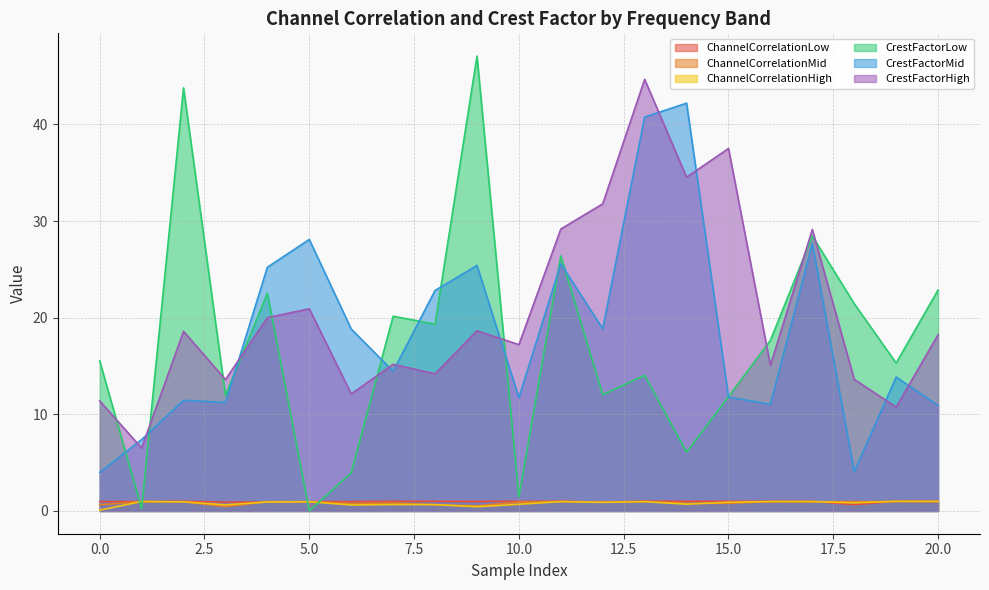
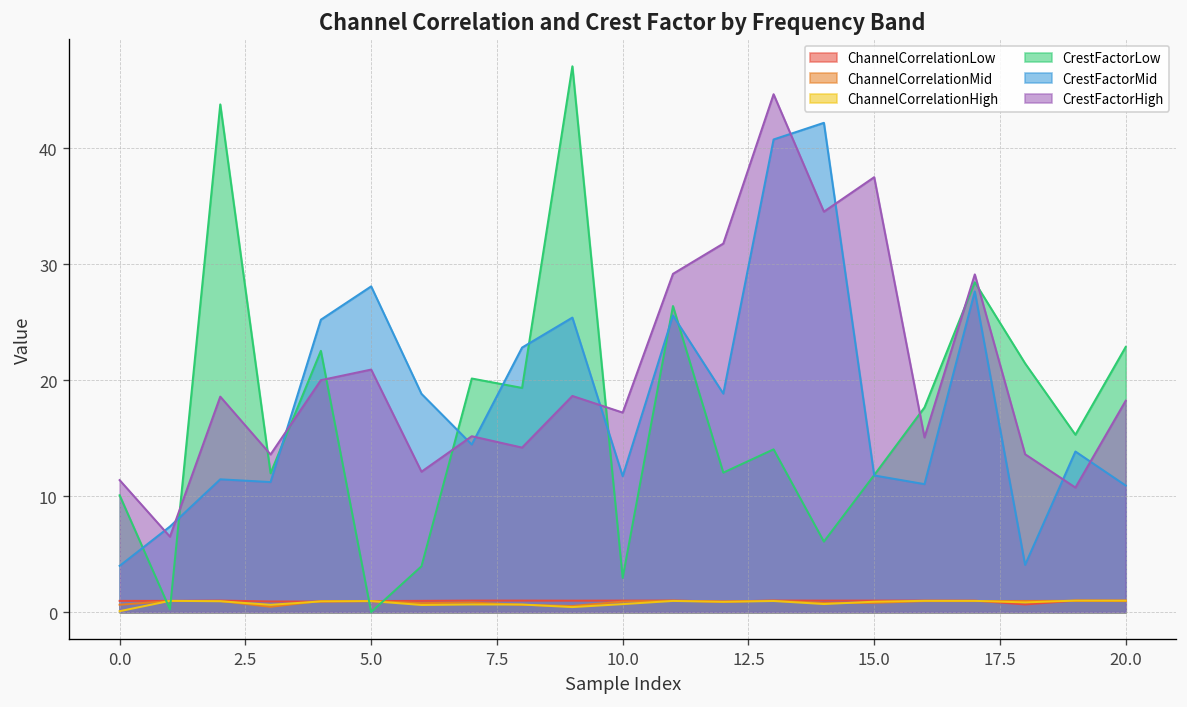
  {
    "ChannelCorrelationHigh": {
      "0.0": 0
    },
    "CrestFactorLow": {
-     "0.0": 16,
+     "0.0": 10,
      "5.0": 0,
-     "10.0": 1,
+     "10.0": 3,
      "20.0": 23
    },
    "CrestFactorMid": {
      "0.0": 4,
      "5.0": 28,
      "10.0": 12,
      "20.0": 11
    },
    "CrestFactorHigh": {
      "0.0": 11,
      "5.0": 21,
      "10.0": 17,
      "15.0": 38,
      "20.0": 18
    }
  }
